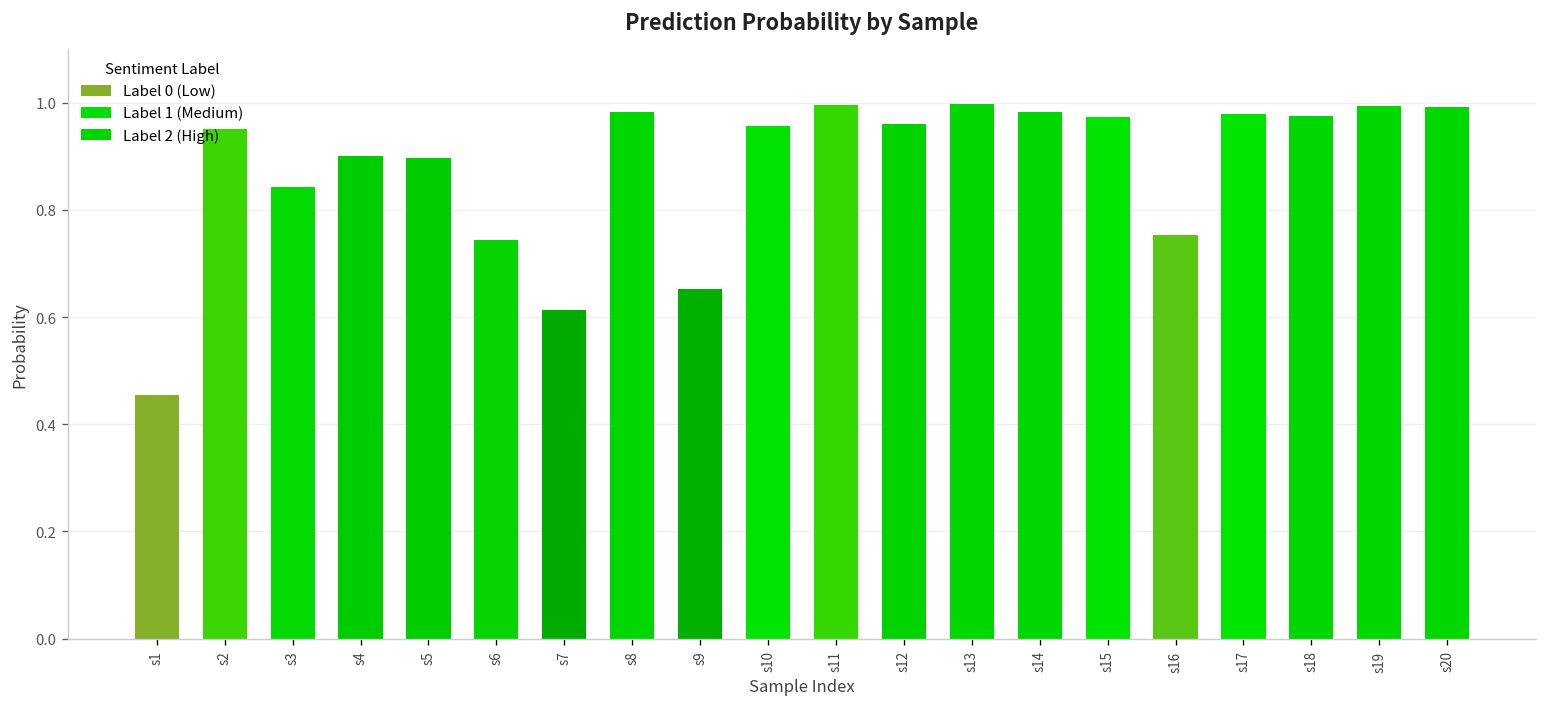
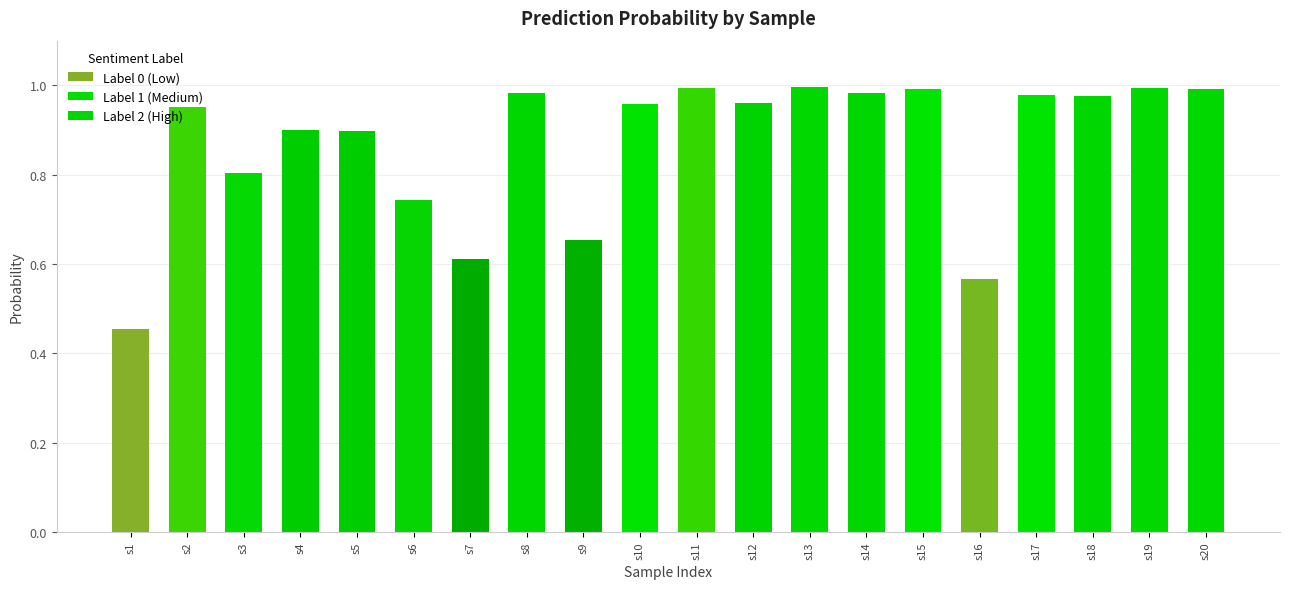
  {
    "s1": 0.46,
    "s2": 0.95,
-   "s3": 0.84,
+   "s3": 0.80,
    "s4": 0.90,
    "s5": 0.90,
    "s6": 0.74,
    "s7": 0.61,
    "s8": 0.98,
    "s9": 0.65,
    "s10": 0.96,
    "s11": 0.99,
    "s12": 0.96,
    "s13": 1.00,
    "s14": 0.98,
-   "s15": 0.97,
-   "s16": 0.75,
+   "s15": 0.99,
+   "s16": 0.57,
    "s17": 0.98,
    "s18": 0.98,
    "s19": 0.99,
    "s20": 0.99
  }
